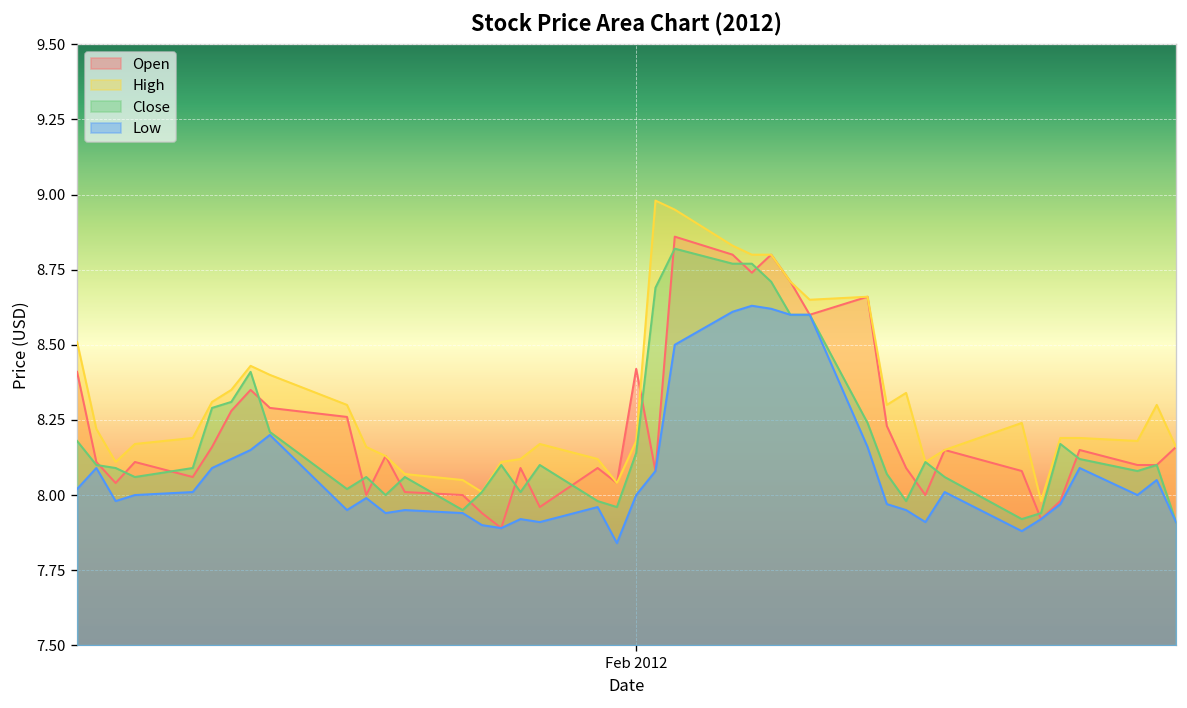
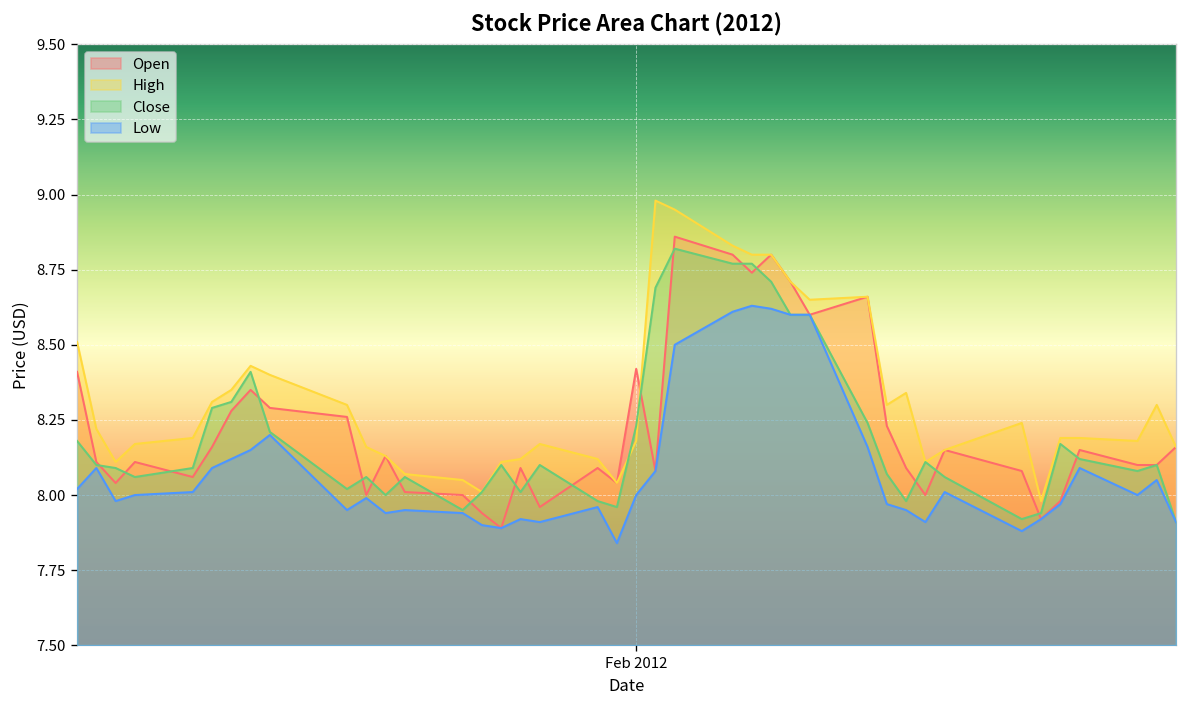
  {
    "Open": {
      "Feb 2012": 8.42
    },
    "High": {
      "Feb 2012": 8.18
    },
    "Close": {
-     "Feb 2012": 8.14
+     "Feb 2012": 8.23
    },
    "Low": {
      "Feb 2012": 8.00
    }
  }
